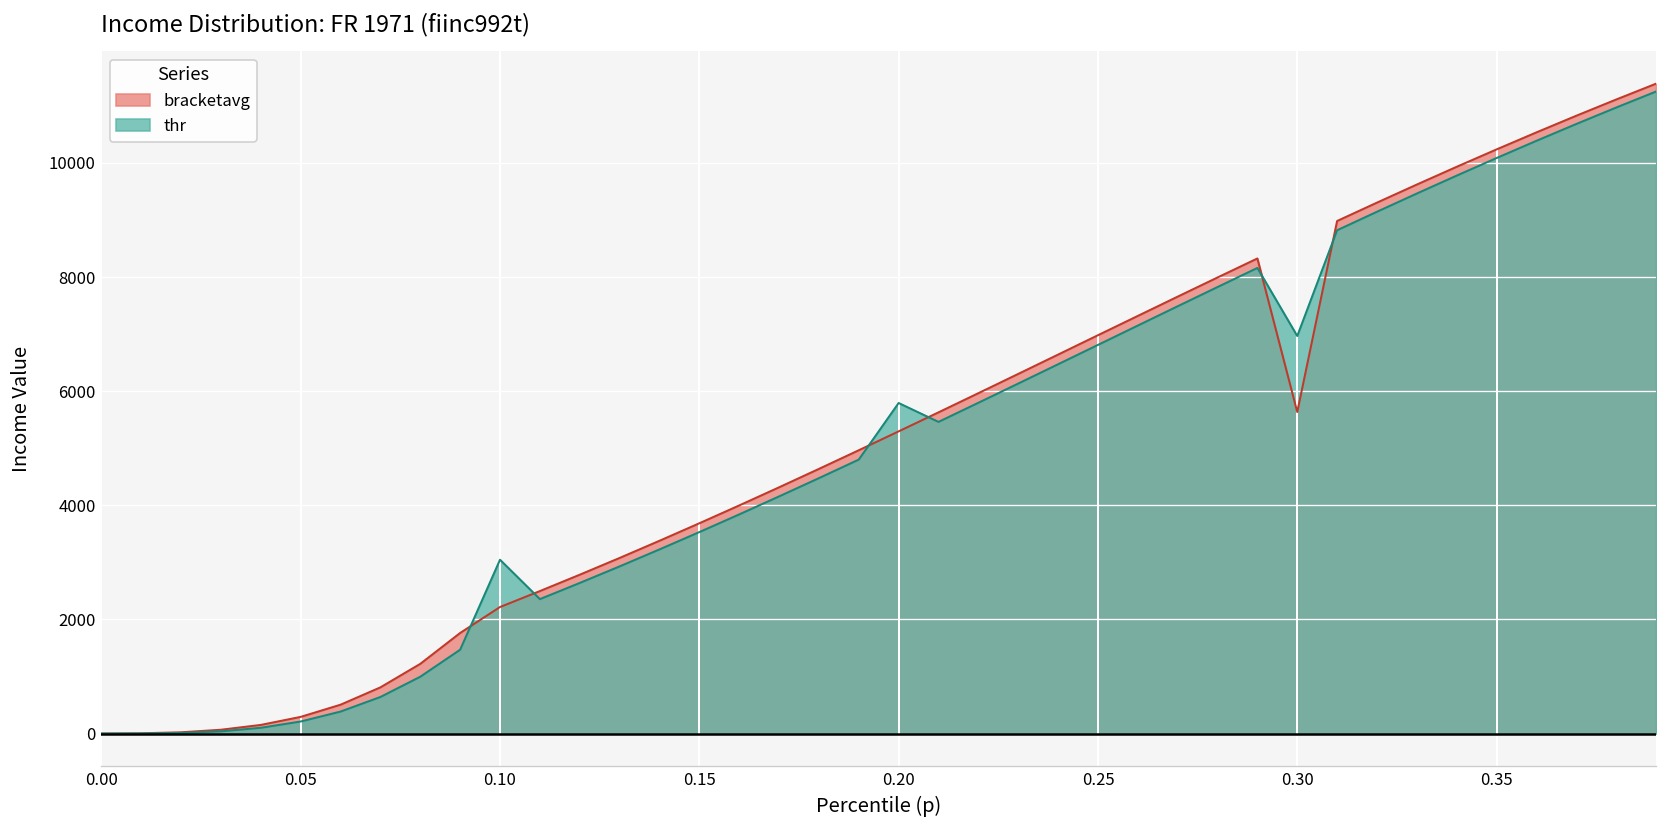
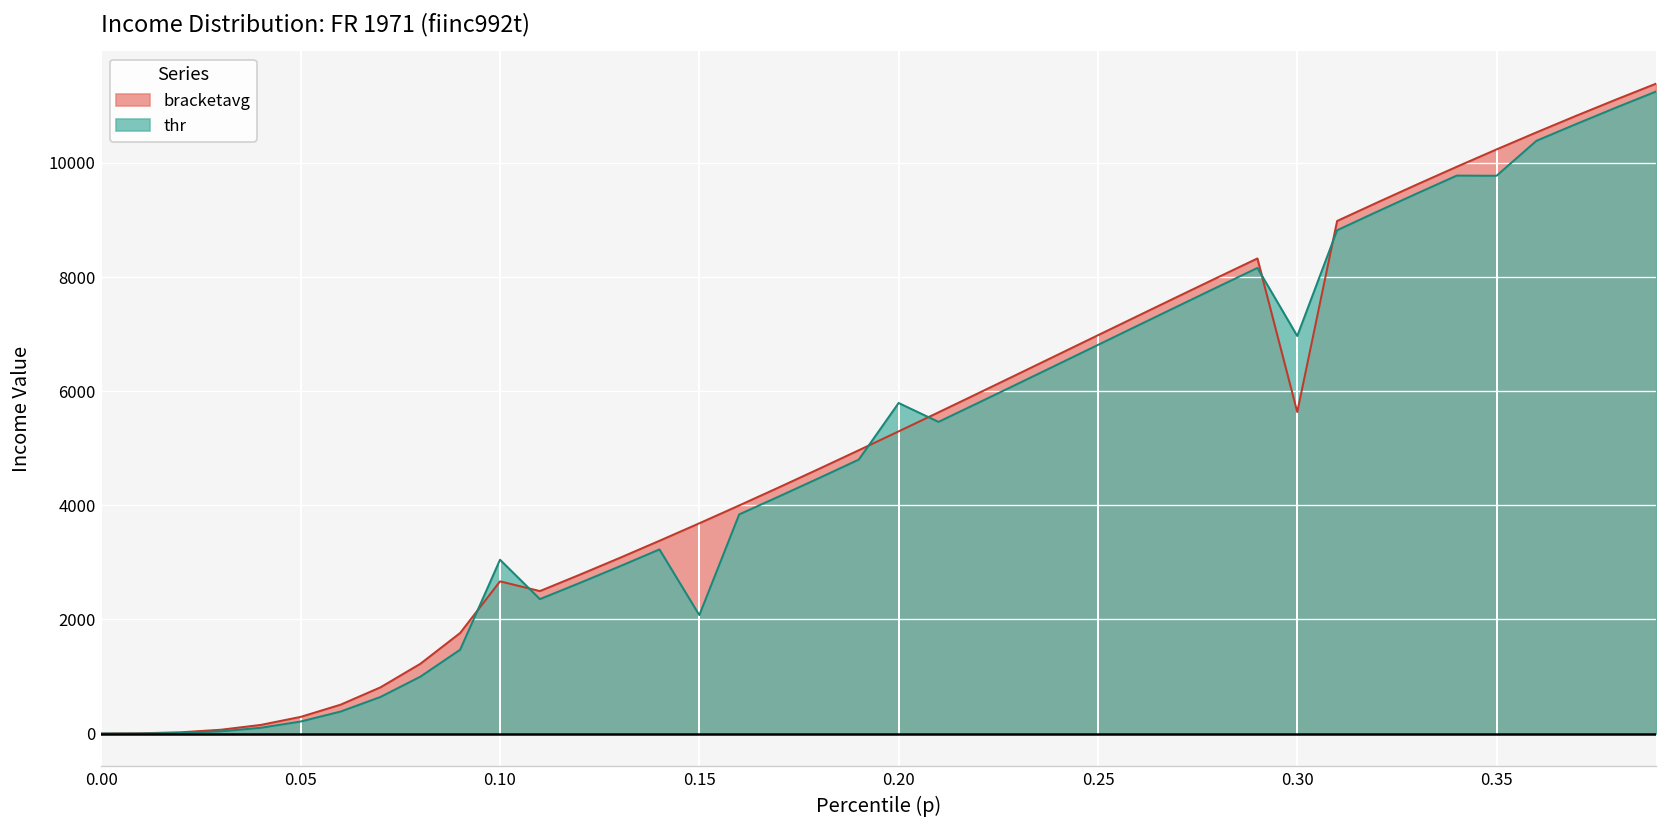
  {
    "bracketavg": {
      "0.05": 300,
-     "0.10": 2200,
+     "0.10": 2700,
      "0.15": 3700,
      "0.20": 5300,
      "0.25": 7000,
      "0.30": 5600,
      "0.35": 10200
    },
    "thr": {
      "0.05": 200,
      "0.10": 3000,
-     "0.15": 3500,
+     "0.15": 2100,
      "0.20": 5800,
      "0.25": 6800,
      "0.30": 7000,
-     "0.35": 10100
+     "0.35": 9800
    }
  }
